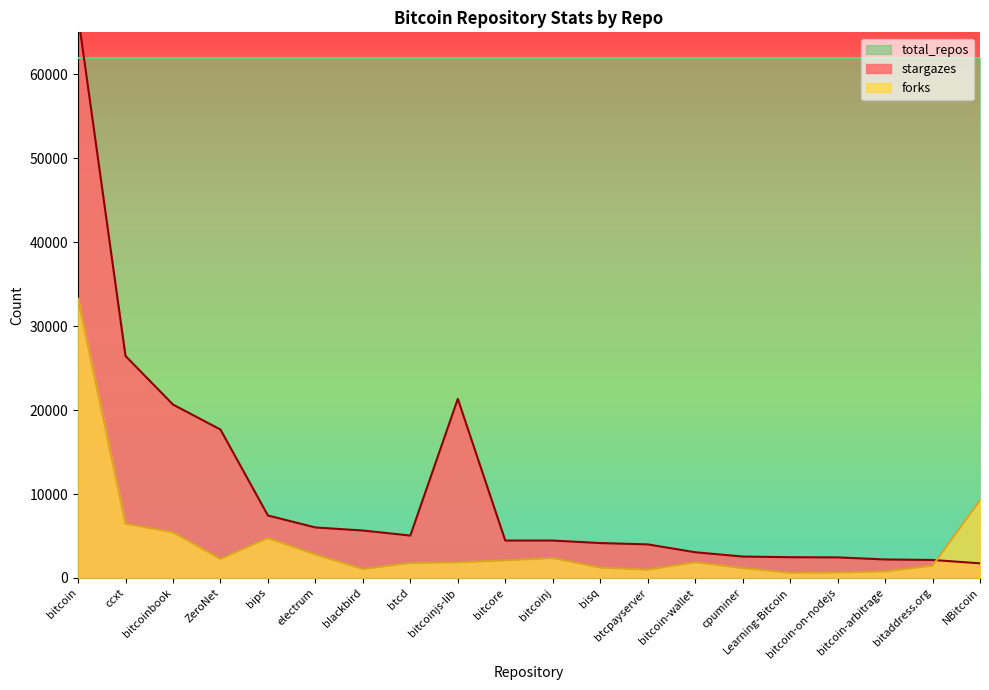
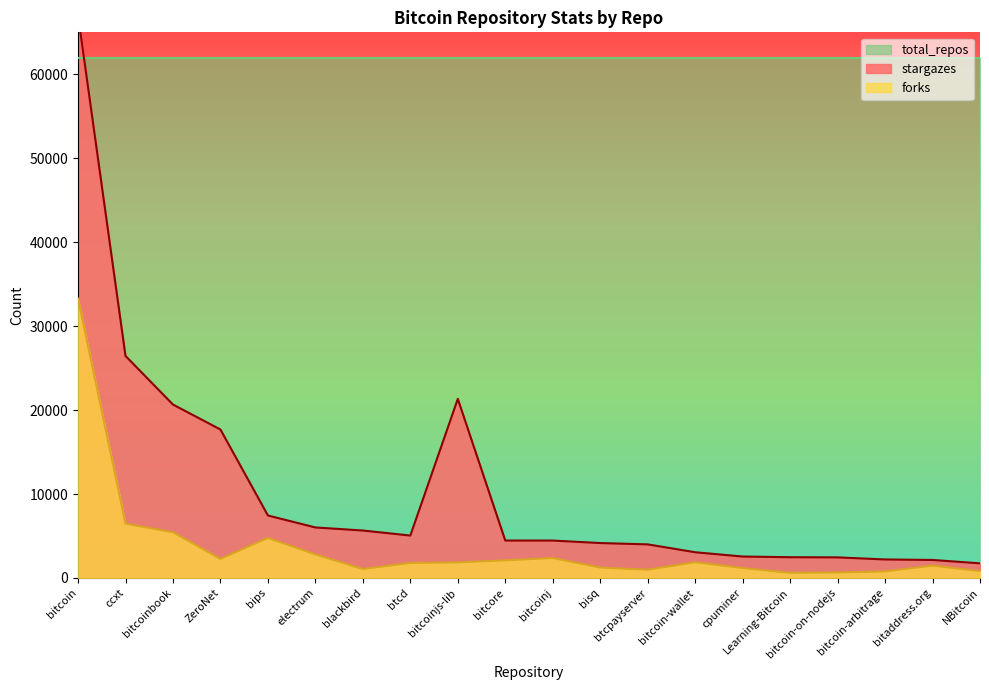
  {
    "total_repos": {
      "bitcoin": 62000,
      "ccxt": 62000,
      "bitcoinbook": 62000,
      "ZeroNet": 62000,
      "bips": 62000,
      "electrum": 62000,
      "blackbird": 62000,
      "btcd": 62000,
      "bitcoinjs-lib": 62000,
      "bitcore": 62000,
      "bitcoinj": 62000,
      "bisq": 62000,
      "btcpayserver": 62000,
      "bitcoin-wallet": 62000,
      "cpuminer": 62000,
      "Learning-Bitcoin": 62000,
      "bitcoin-on-nodejs": 62000,
      "NBitcoin": 62000
    },
    "stargazes": {
      "ccxt": 26000,
      "bitcoinbook": 21000,
      "ZeroNet": 18000,
      "bips": 7000,
      "electrum": 6000,
      "blackbird": 6000,
      "btcd": 5000,
      "bitcoinjs-lib": 21000,
      "bitcore": 4000,
      "bitcoinj": 4000,
      "bisq": 4000,
      "btcpayserver": 4000,
      "bitcoin-wallet": 3000,
      "cpuminer": 3000,
      "Learning-Bitcoin": 2000,
      "bitcoin-on-nodejs": 2000,
      "bitcoin-arbitrage": 2000,
      "bitaddress.org": 2000,
      "NBitcoin": 2000
    },
    "forks": {
      "bitcoin": 33000,
      "ccxt": 6000,
      "bitcoinbook": 5000,
      "ZeroNet": 2000,
      "bips": 5000,
      "electrum": 3000,
      "blackbird": 1000,
      "btcd": 2000,
      "bitcoinjs-lib": 2000,
      "bitcore": 2000,
      "bitcoinj": 2000,
      "bisq": 1000,
      "btcpayserver": 1000,
      "bitcoin-wallet": 2000,
      "cpuminer": 1000,
      "Learning-Bitcoin": 1000,
      "bitcoin-on-nodejs": 1000,
      "bitcoin-arbitrage": 1000,
      "bitaddress.org": 1000,
-     "NBitcoin": 9000
+     "NBitcoin": 1000
    }
  }
